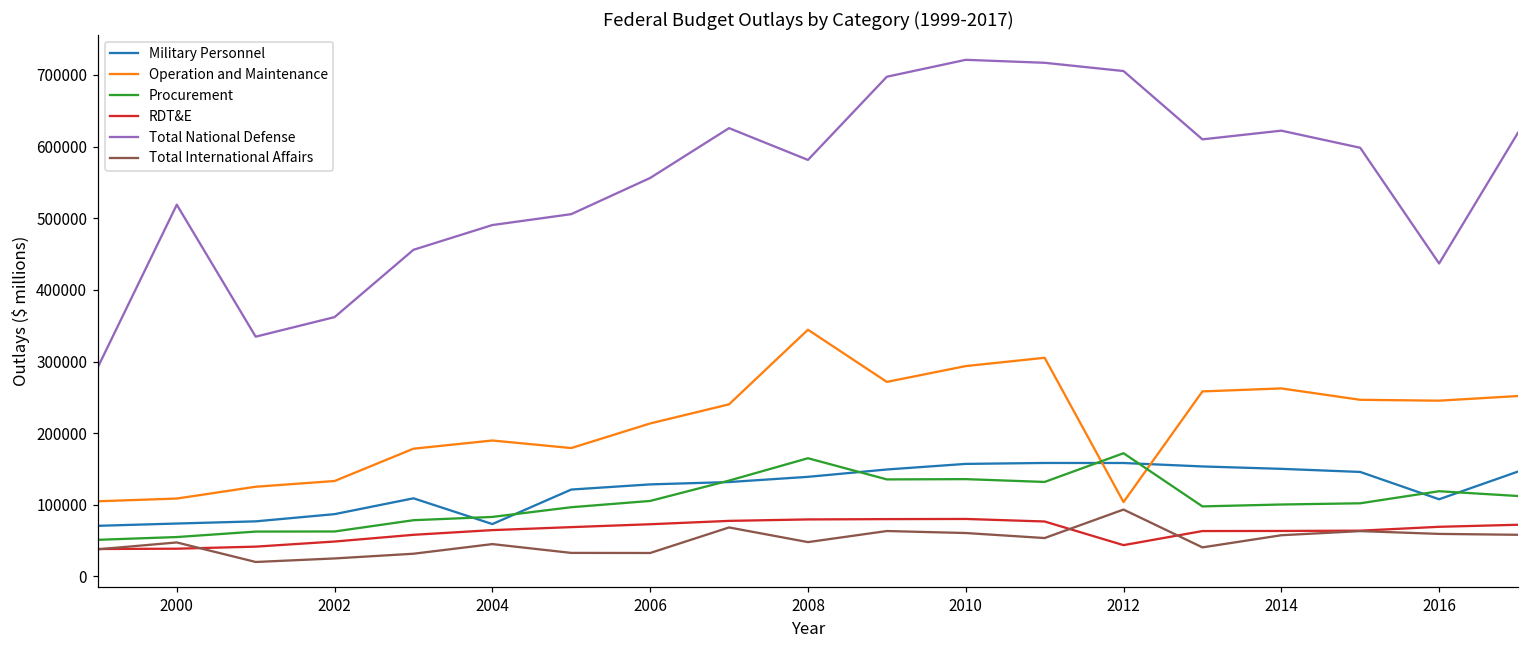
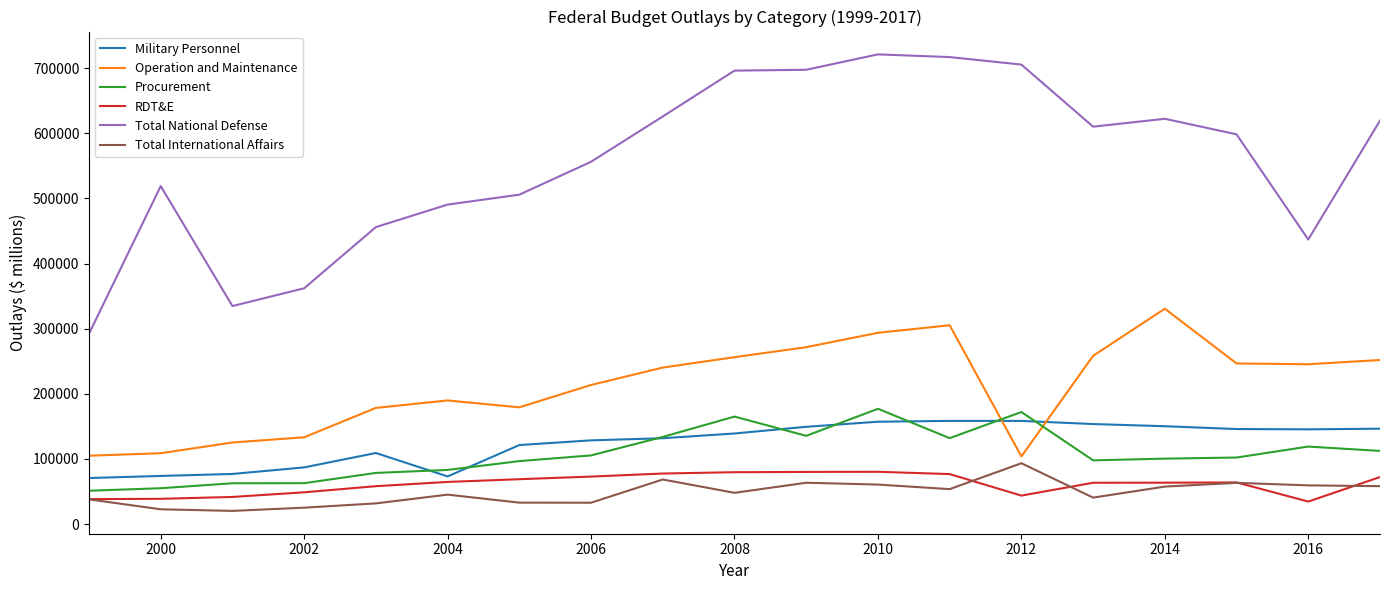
  {
    "Military Personnel": {
      "2000": 70000,
      "2002": 90000,
      "2004": 70000,
      "2006": 130000,
      "2008": 140000,
      "2010": 160000,
      "2012": 160000,
      "2014": 150000,
-     "2016": 110000
+     "2016": 150000
    },
    "Operation and Maintenance": {
      "2000": 110000,
      "2002": 130000,
      "2004": 190000,
      "2006": 210000,
-     "2008": 340000,
+     "2008": 260000,
      "2010": 290000,
      "2012": 100000,
-     "2014": 260000,
+     "2014": 330000,
      "2016": 250000
    },
    "Procurement": {
      "2000": 50000,
      "2002": 60000,
      "2004": 80000,
      "2006": 110000,
      "2008": 160000,
-     "2010": 140000,
+     "2010": 180000,
      "2012": 170000,
      "2014": 100000,
      "2016": 120000
    },
    "RDT&E": {
      "2000": 40000,
      "2002": 50000,
      "2004": 60000,
      "2006": 70000,
      "2008": 80000,
      "2010": 80000,
      "2012": 40000,
      "2014": 60000,
-     "2016": 70000
+     "2016": 30000
    },
    "Total National Defense": {
      "2000": 520000,
      "2002": 360000,
      "2004": 490000,
      "2006": 560000,
-     "2008": 580000,
+     "2008": 700000,
      "2010": 720000,
      "2012": 710000,
      "2014": 620000,
      "2016": 440000
    },
    "Total International Affairs": {
-     "2000": 50000,
+     "2000": 20000,
      "2002": 30000,
      "2004": 50000,
      "2006": 30000,
      "2008": 50000,
      "2010": 60000,
      "2012": 90000,
      "2014": 60000,
      "2016": 60000
    }
  }
